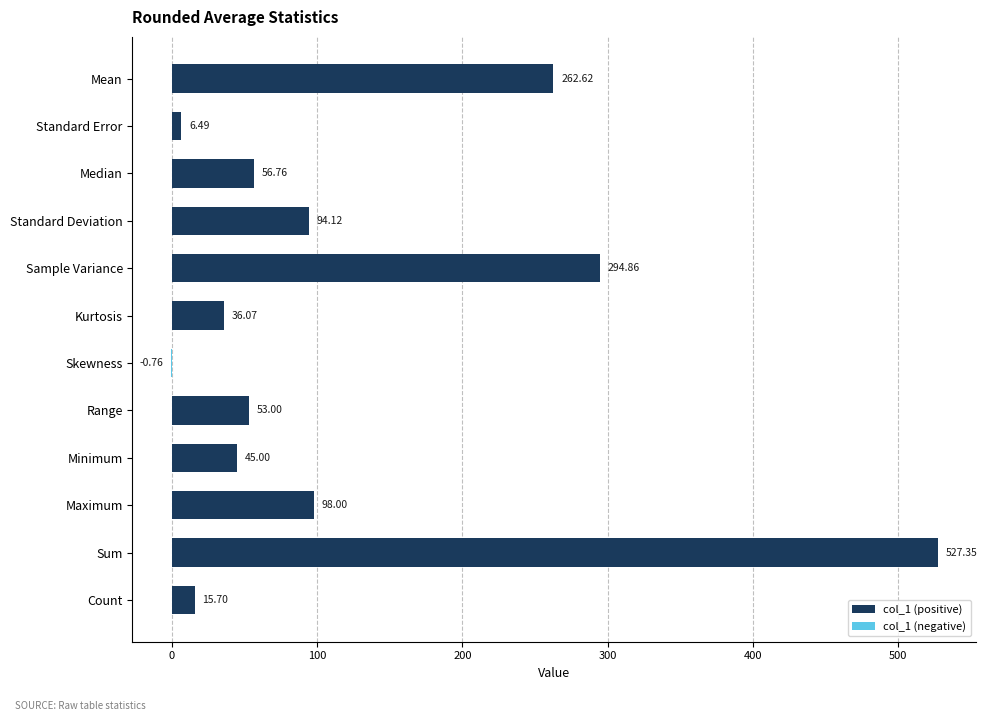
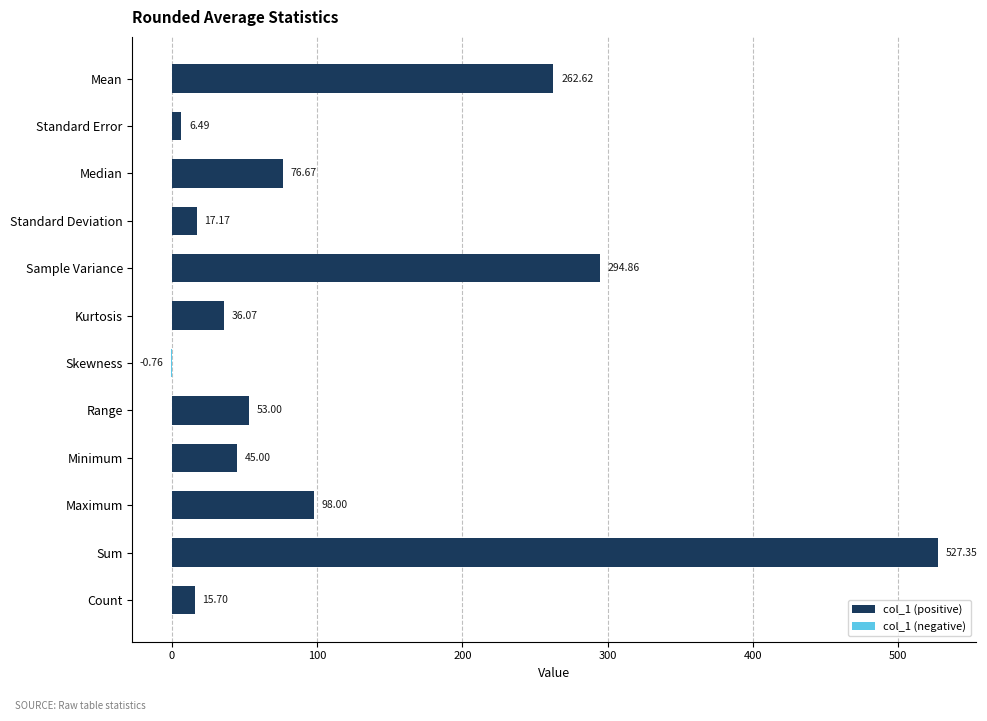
  {
    "Mean": 262.62,
    "Standard Error": 6.49,
-   "Median": 56.76,
-   "Standard Deviation": 94.12,
+   "Median": 76.67,
+   "Standard Deviation": 17.17,
    "Sample Variance": 294.86,
    "Kurtosis": 36.07,
    "Skewness": -0.76,
    "Range": 53.00,
    "Minimum": 45.00,
    "Maximum": 98.00,
    "Sum": 527.35,
    "Count": 15.70
  }
